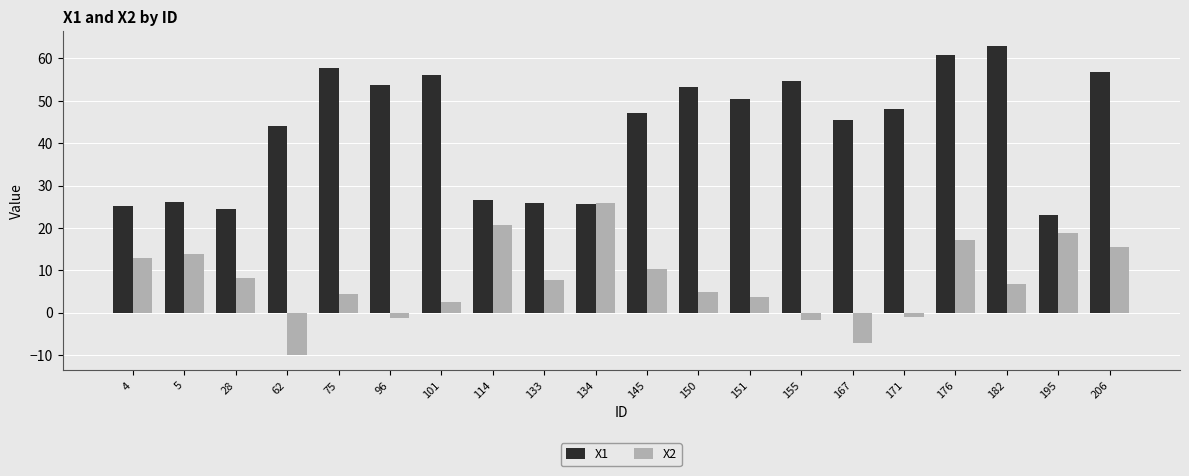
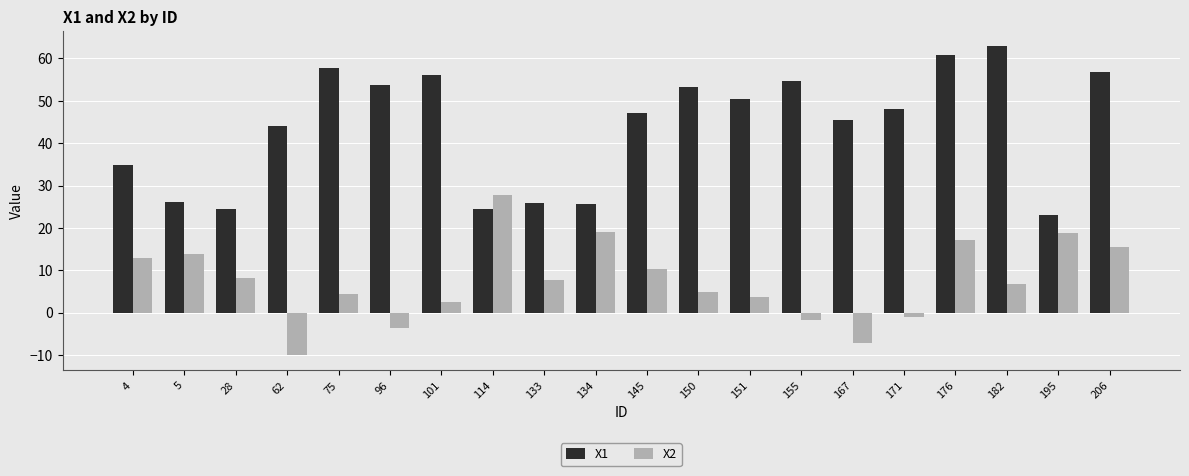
  {
    "X1": {
-     "4": 25,
+     "4": 35,
      "5": 26,
      "28": 25,
      "62": 44,
      "75": 58,
      "96": 54,
      "101": 56,
-     "114": 27,
+     "114": 24,
      "133": 26,
      "134": 26,
      "145": 47,
      "150": 53,
      "151": 50,
      "155": 55,
      "167": 45,
      "171": 48,
      "176": 61,
      "182": 63,
      "195": 23,
      "206": 57
    },
    "X2": {
      "4": 13,
      "5": 14,
      "28": 8,
      "62": -10,
      "75": 4,
-     "96": -1,
+     "96": -4,
      "101": 2,
-     "114": 21,
+     "114": 28,
      "133": 8,
-     "134": 26,
+     "134": 19,
      "145": 10,
      "150": 5,
      "151": 4,
      "155": -2,
      "167": -7,
      "171": -1,
      "176": 17,
      "182": 7,
      "195": 19,
      "206": 16
    }
  }
